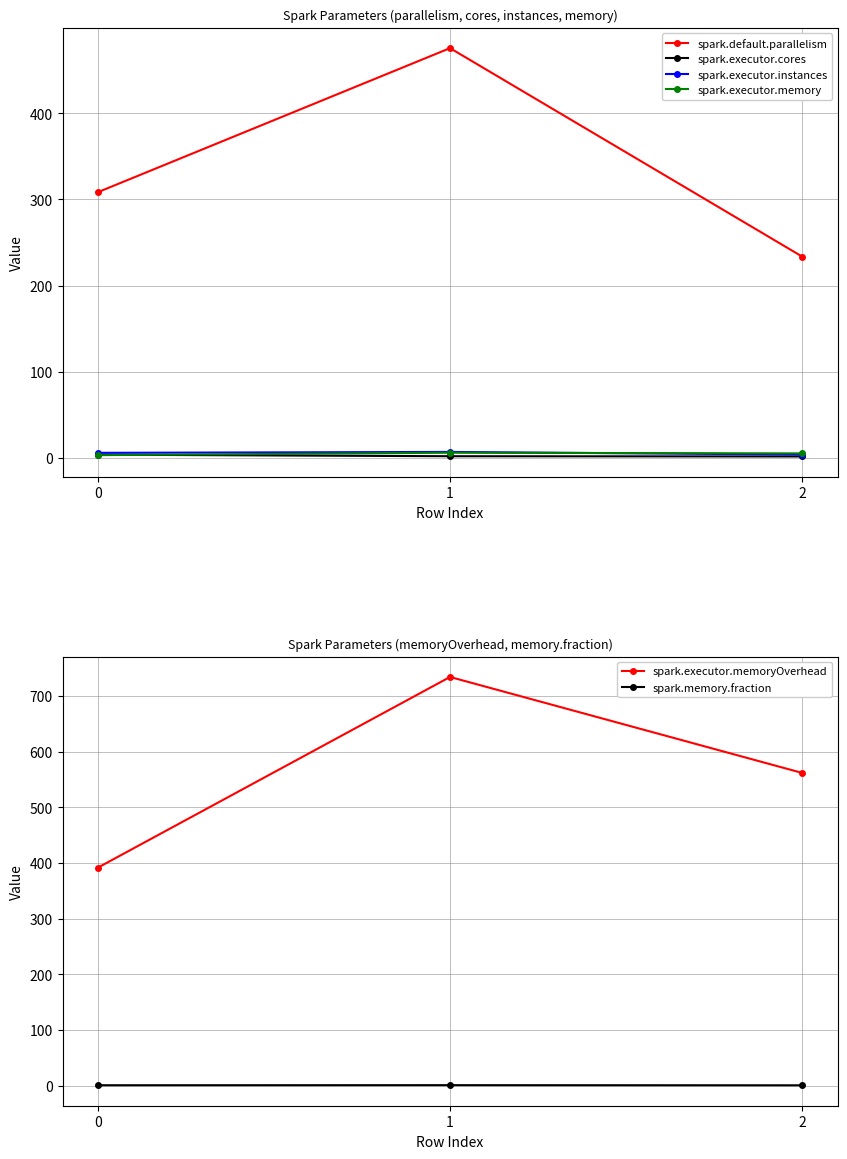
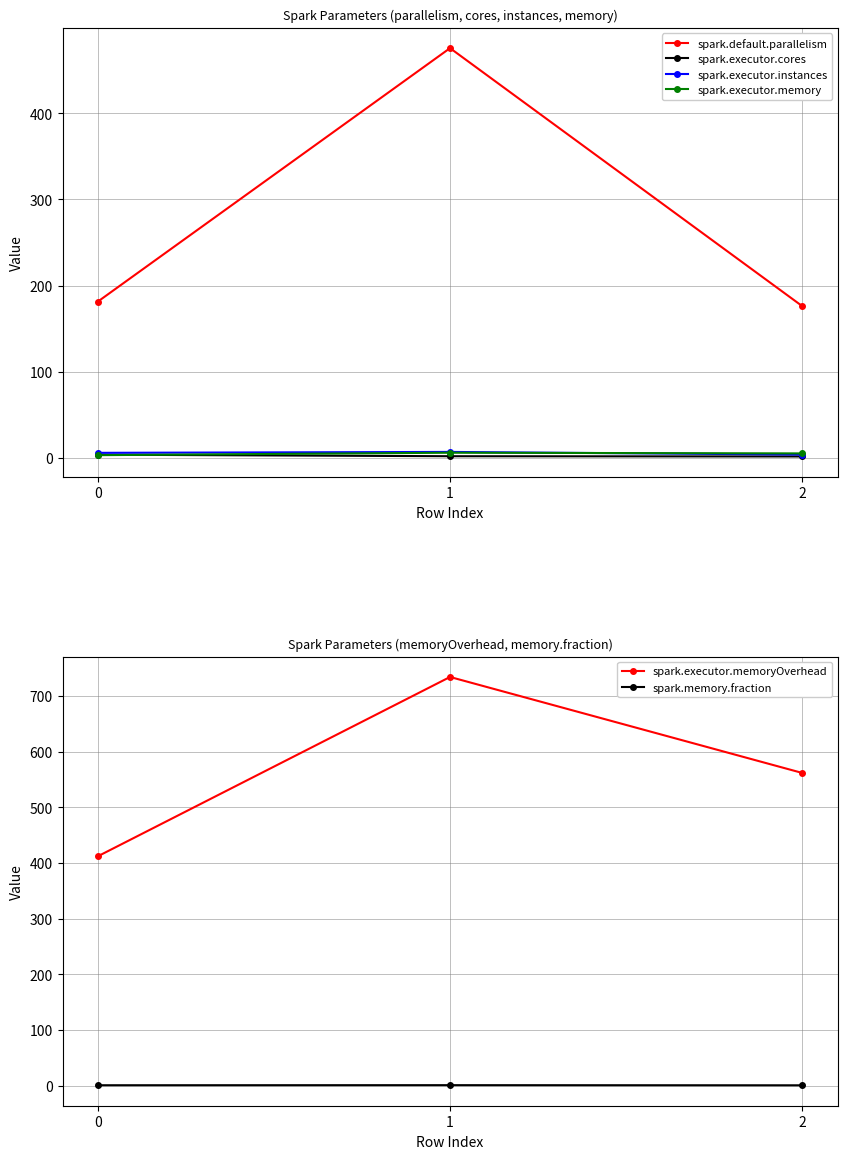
  {
    "Spark Parameters (parallelism, cores, instances, memory)": {
      "spark.default.parallelism": {
-       "0": 310,
+       "0": 180,
        "1": 480,
-       "2": 230
+       "2": 180
      },
      "spark.executor.cores": {
        "1": 0
      }
    },
    "Spark Parameters (memoryOverhead, memory.fraction)": {
      "spark.executor.memoryOverhead": {
-       "0": 390,
+       "0": 410,
        "1": 730,
        "2": 560
      },
      "spark.memory.fraction": {
        "0": 0,
        "1": 0,
        "2": 0
      }
    }
  }
